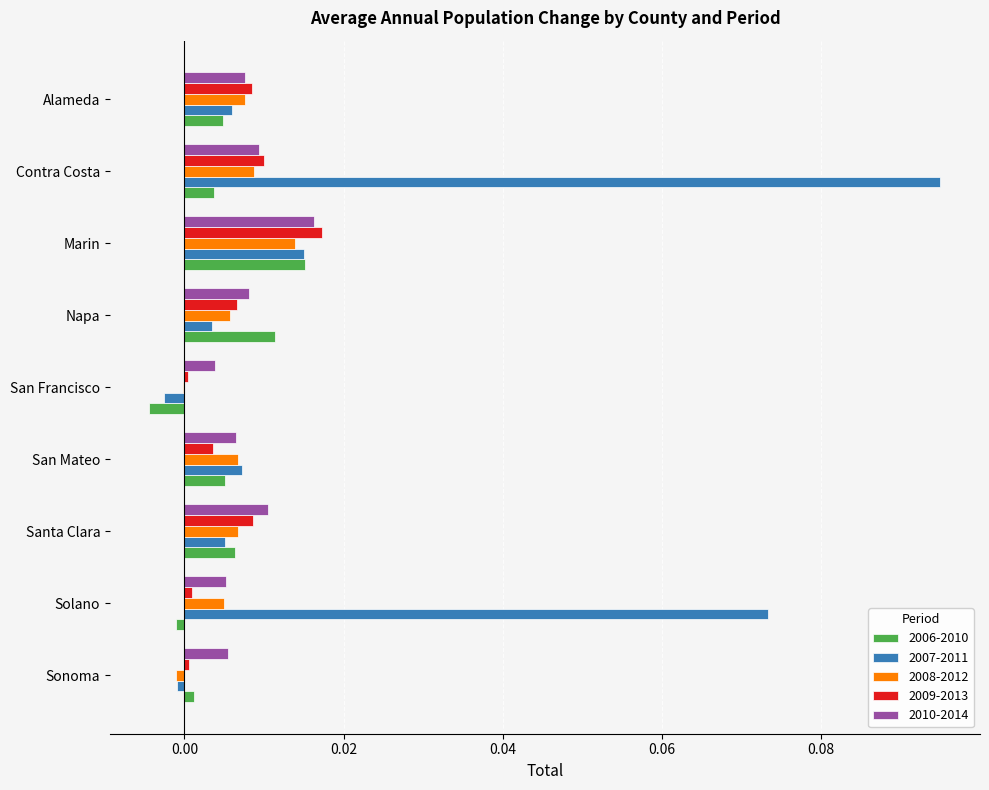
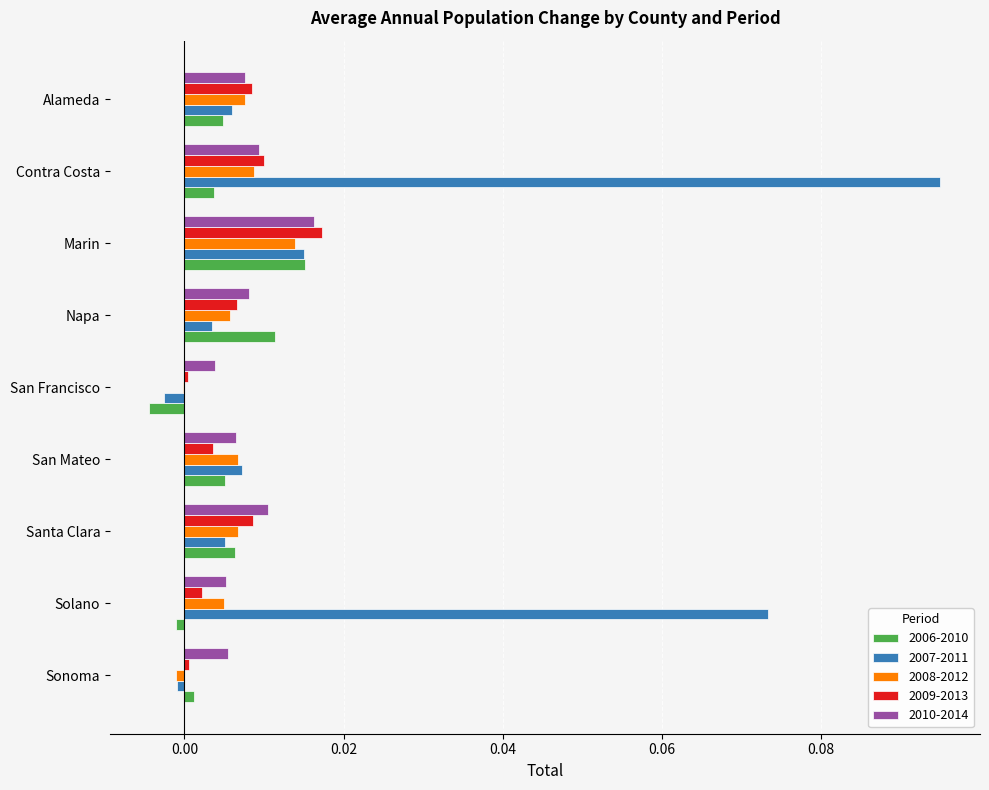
  {
    "2006-2010": {
      "Alameda": 0.005,
      "Contra Costa": 0.004,
      "Marin": 0.015,
      "Napa": 0.011,
      "San Francisco": -0.004,
      "San Mateo": 0.005,
      "Santa Clara": 0.006,
      "Solano": -0.001,
      "Sonoma": 0.001
    },
    "2007-2011": {
      "Alameda": 0.006,
      "Contra Costa": 0.095,
      "Marin": 0.015,
      "Napa": 0.003,
      "San Francisco": -0.003,
      "San Mateo": 0.007,
      "Santa Clara": 0.005,
      "Solano": 0.073,
      "Sonoma": -0.001
    },
    "2008-2012": {
      "Alameda": 0.008,
      "Contra Costa": 0.009,
      "Marin": 0.014,
      "Napa": 0.006,
      "San Mateo": 0.007,
      "Santa Clara": 0.007,
      "Solano": 0.005,
      "Sonoma": -0.001
    },
    "2009-2013": {
      "Alameda": 0.008,
      "Contra Costa": 0.010,
      "Marin": 0.017,
      "Napa": 0.007,
      "San Francisco": 0.001,
      "San Mateo": 0.004,
      "Santa Clara": 0.009,
-     "Solano": 0.001,
+     "Solano": 0.002,
      "Sonoma": 0.001
    },
    "2010-2014": {
      "Alameda": 0.008,
      "Contra Costa": 0.009,
      "Marin": 0.016,
      "Napa": 0.008,
      "San Francisco": 0.004,
      "San Mateo": 0.006,
      "Santa Clara": 0.010,
      "Solano": 0.005,
      "Sonoma": 0.006
    }
  }
